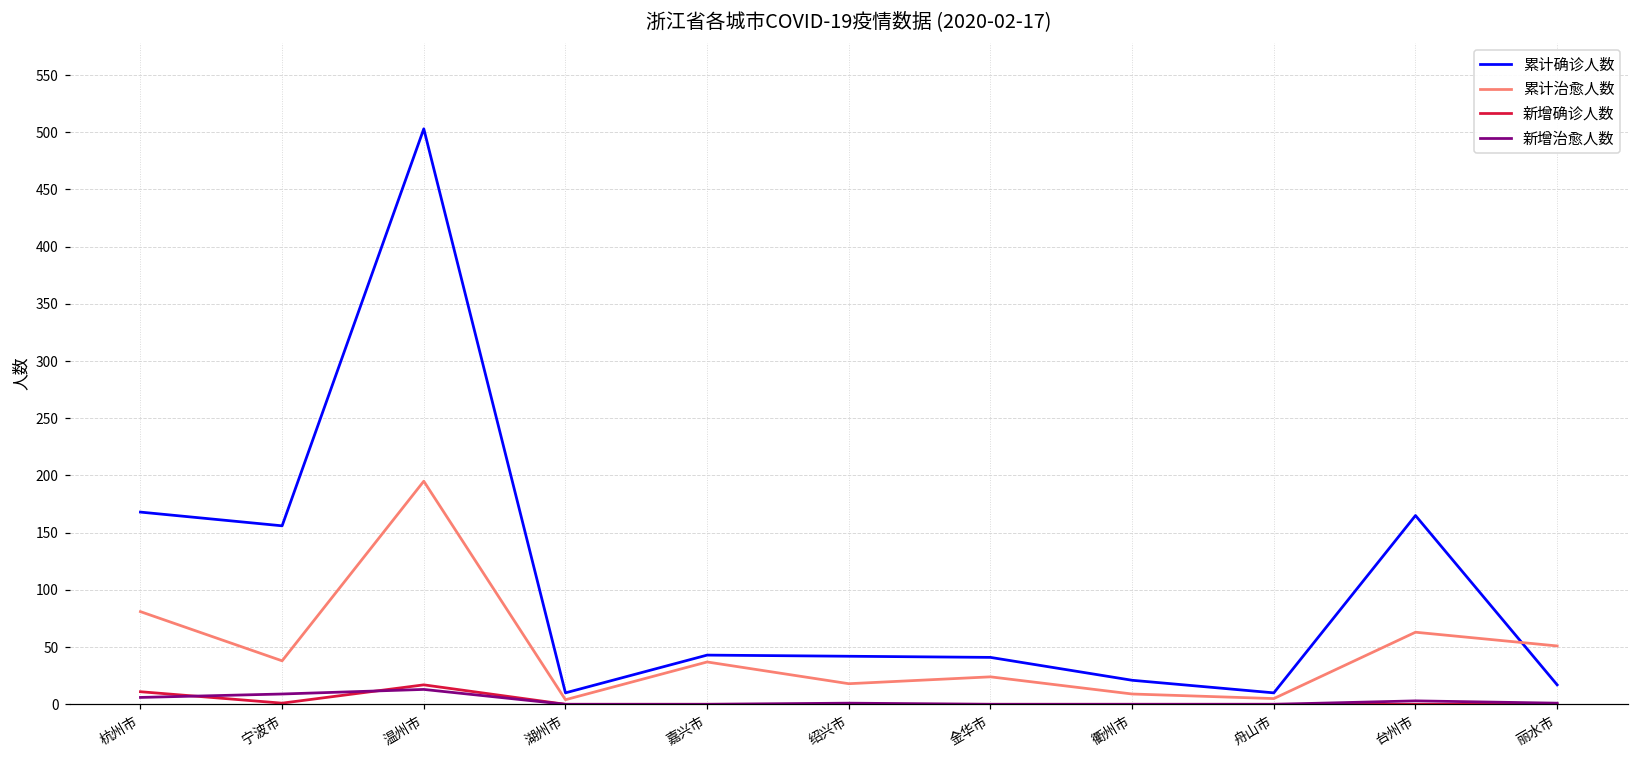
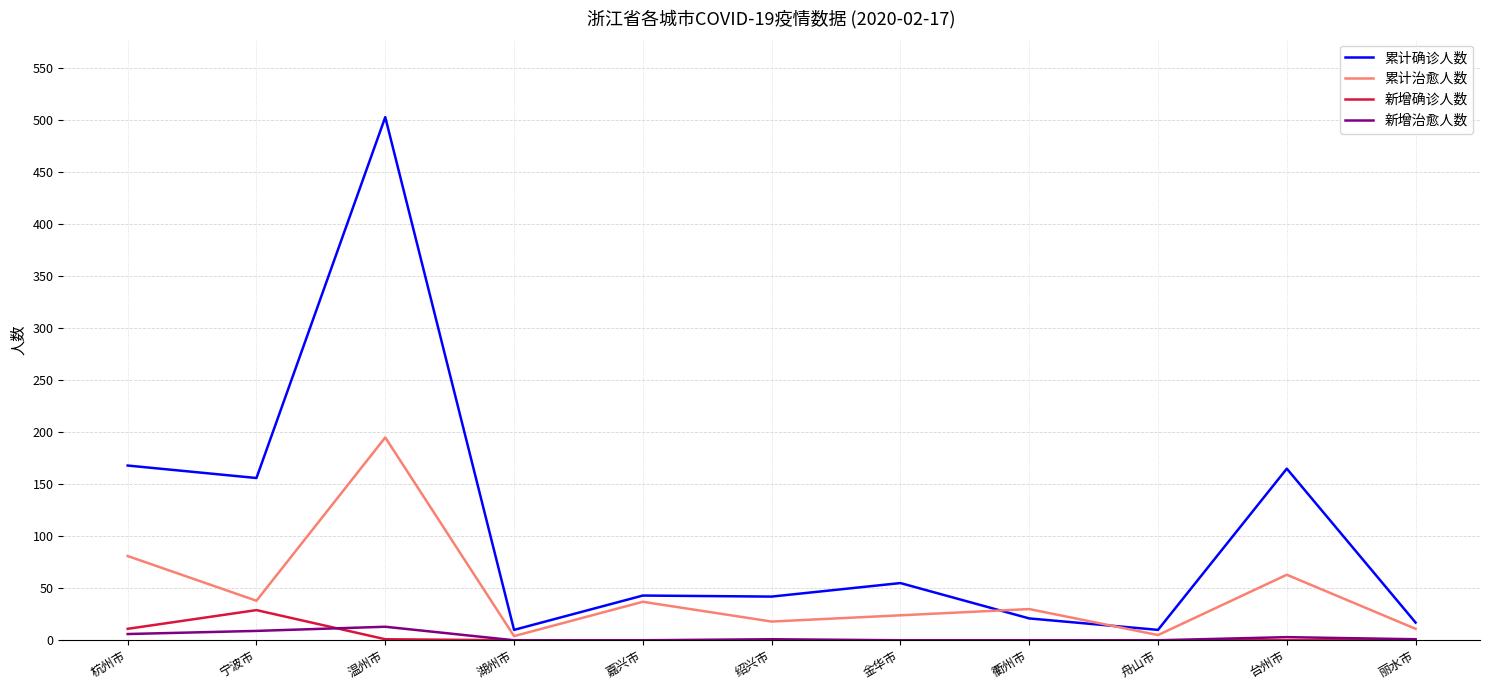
  {
    "累计确诊人数": {
      "杭州市": 168,
      "宁波市": 156,
      "温州市": 503,
      "湖州市": 10,
      "嘉兴市": 43,
      "绍兴市": 42,
-     "金华市": 41,
+     "金华市": 55,
      "衢州市": 21,
      "舟山市": 10,
      "台州市": 165,
      "丽水市": 17
    },
    "累计治愈人数": {
      "杭州市": 81,
      "宁波市": 38,
      "温州市": 195,
      "湖州市": 4,
      "嘉兴市": 37,
      "绍兴市": 18,
      "金华市": 24,
-     "衢州市": 9,
+     "衢州市": 30,
      "舟山市": 5,
      "台州市": 63,
-     "丽水市": 51
+     "丽水市": 11
    },
    "新增确诊人数": {
      "杭州市": 11,
-     "宁波市": 1,
-     "温州市": 17,
+     "宁波市": 29,
+     "温州市": 1,
      "台州市": 0
    },
    "新增治愈人数": {
      "杭州市": 6,
      "宁波市": 9,
      "温州市": 13,
      "台州市": 3
    }
  }
